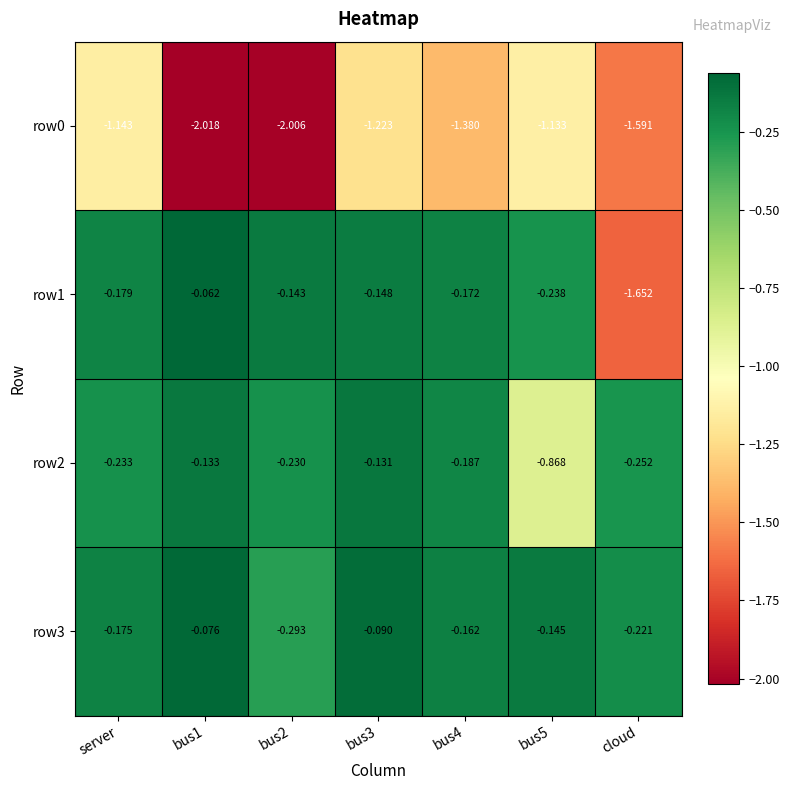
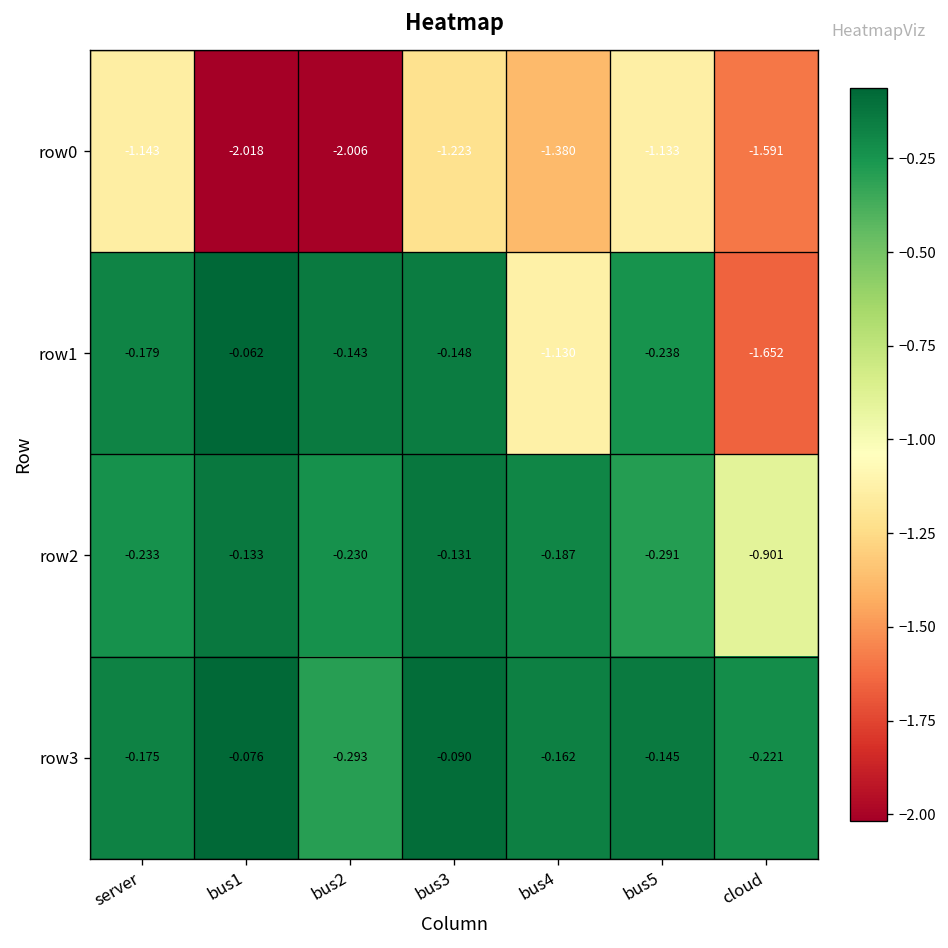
  {
    "row0": {
      "server": -1.143,
      "bus1": -2.018,
      "bus2": -2.006,
      "bus3": -1.223,
      "bus4": -1.380,
      "bus5": -1.133,
      "cloud": -1.591
    },
    "row1": {
      "server": -0.179,
      "bus1": -0.062,
      "bus2": -0.143,
      "bus3": -0.148,
-     "bus4": -0.172,
+     "bus4": -1.130,
      "bus5": -0.238,
      "cloud": -1.652
    },
    "row2": {
      "server": -0.233,
      "bus1": -0.133,
      "bus2": -0.230,
      "bus3": -0.131,
      "bus4": -0.187,
-     "bus5": -0.868,
-     "cloud": -0.252
+     "bus5": -0.291,
+     "cloud": -0.901
    },
    "row3": {
      "server": -0.175,
      "bus1": -0.076,
      "bus2": -0.293,
      "bus3": -0.090,
      "bus4": -0.162,
      "bus5": -0.145,
      "cloud": -0.221
    }
  }
